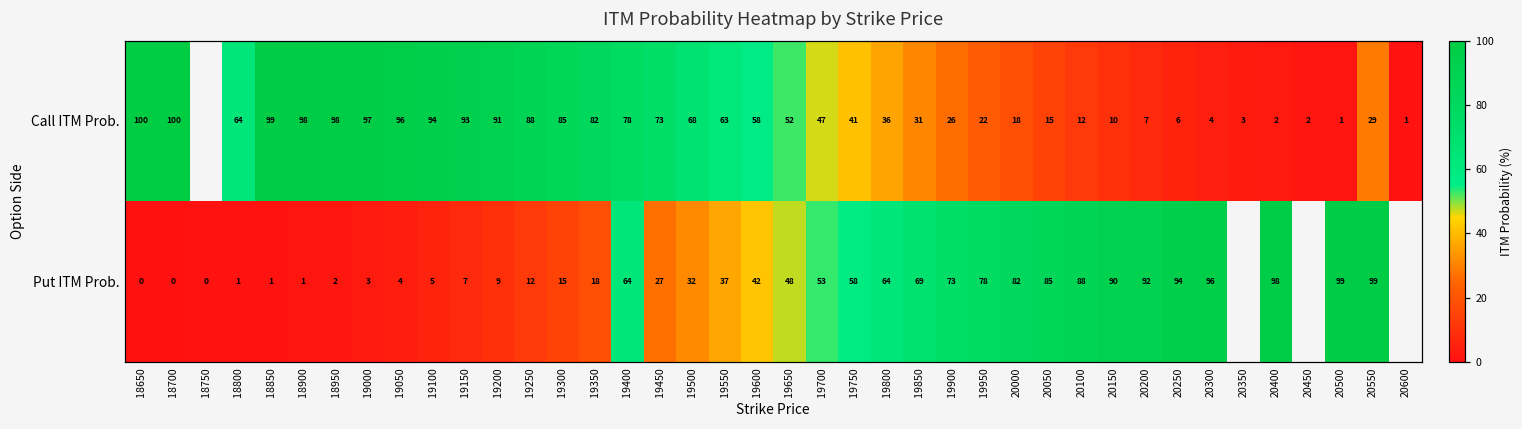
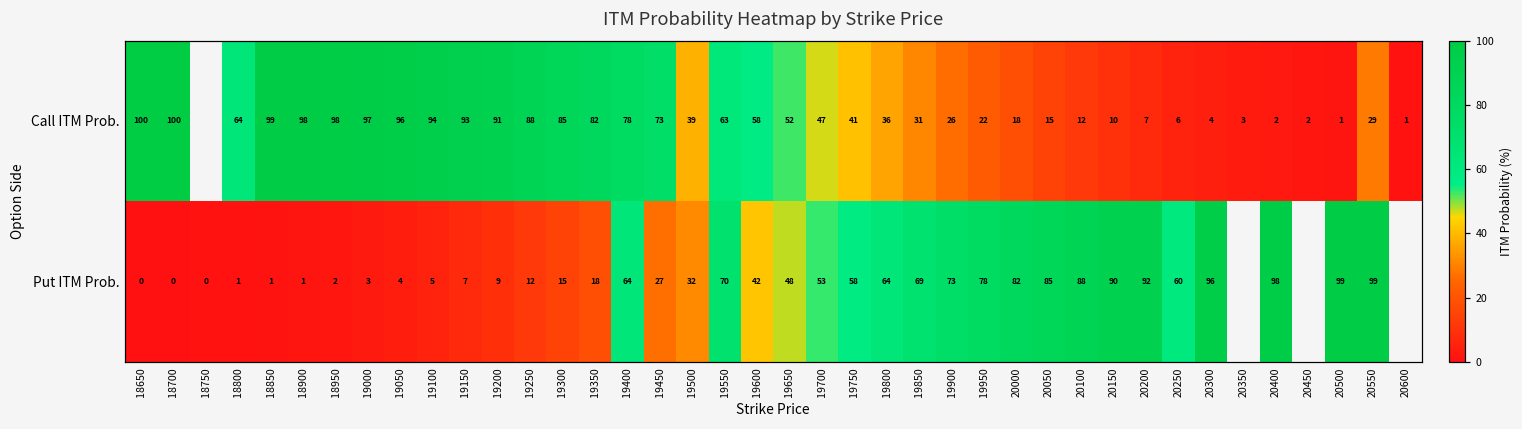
  {
    "Call ITM Prob.": {
      "18650": 100,
      "18700": 100,
      "18800": 64,
      "18850": 99,
      "18900": 98,
      "18950": 98,
      "19000": 97,
      "19050": 96,
      "19100": 94,
      "19150": 93,
      "19200": 91,
      "19250": 88,
      "19300": 85,
      "19350": 82,
      "19400": 78,
      "19450": 73,
-     "19500": 68,
+     "19500": 39,
      "19550": 63,
      "19600": 58,
      "19650": 52,
      "19700": 47,
      "19750": 41,
      "19800": 36,
      "19850": 31,
      "19900": 26,
      "19950": 22,
      "20000": 18,
      "20050": 15,
      "20100": 12,
      "20150": 10,
      "20200": 7,
      "20250": 6,
      "20300": 4,
      "20350": 3,
      "20400": 2,
      "20450": 2,
      "20500": 1,
      "20550": 29,
      "20600": 1
    },
    "Put ITM Prob.": {
      "18650": 0,
      "18700": 0,
      "18750": 0,
      "18800": 1,
      "18850": 1,
      "18900": 1,
      "18950": 2,
      "19000": 3,
      "19050": 4,
      "19100": 5,
      "19150": 7,
      "19200": 9,
      "19250": 12,
      "19300": 15,
      "19350": 18,
      "19400": 64,
      "19450": 27,
      "19500": 32,
-     "19550": 37,
+     "19550": 70,
      "19600": 42,
      "19650": 48,
      "19700": 53,
      "19750": 58,
      "19800": 64,
      "19850": 69,
      "19900": 73,
      "19950": 78,
      "20000": 82,
      "20050": 85,
      "20100": 88,
      "20150": 90,
      "20200": 92,
-     "20250": 94,
+     "20250": 60,
      "20300": 96,
      "20400": 98,
      "20500": 99,
      "20550": 99
    }
  }
